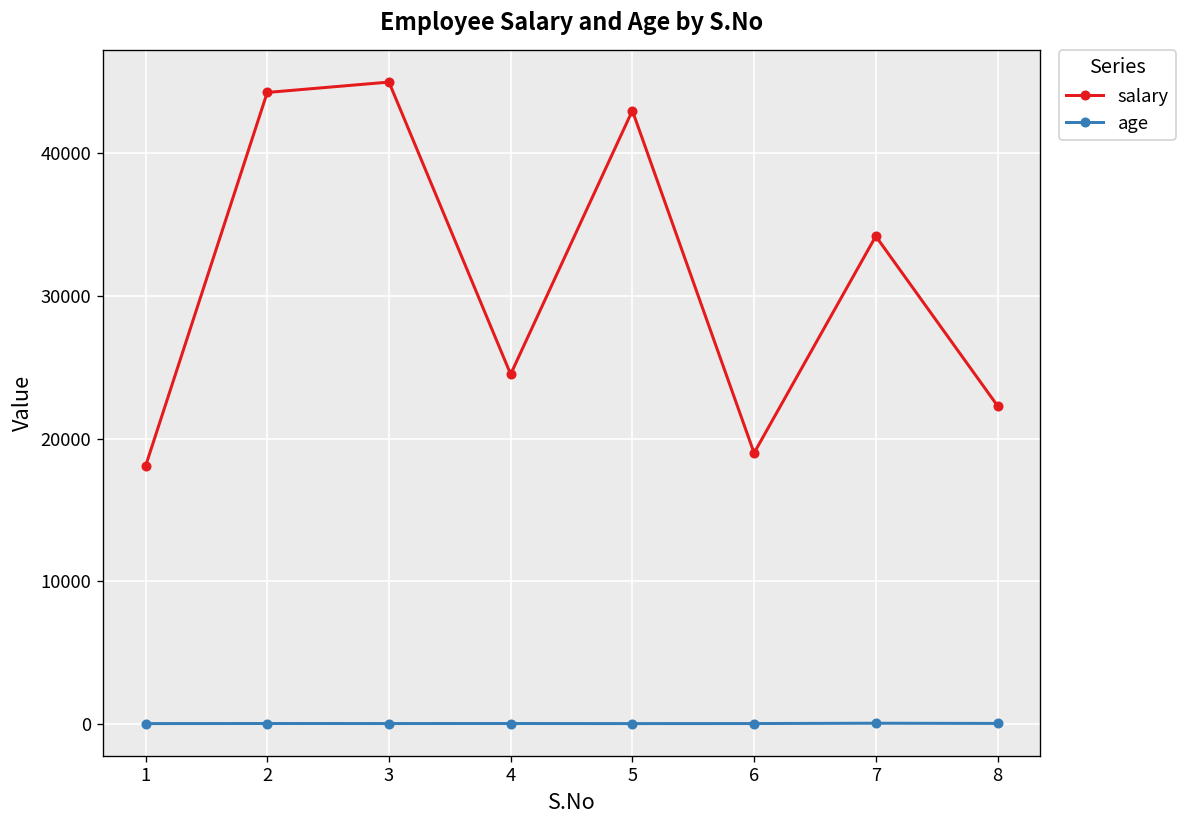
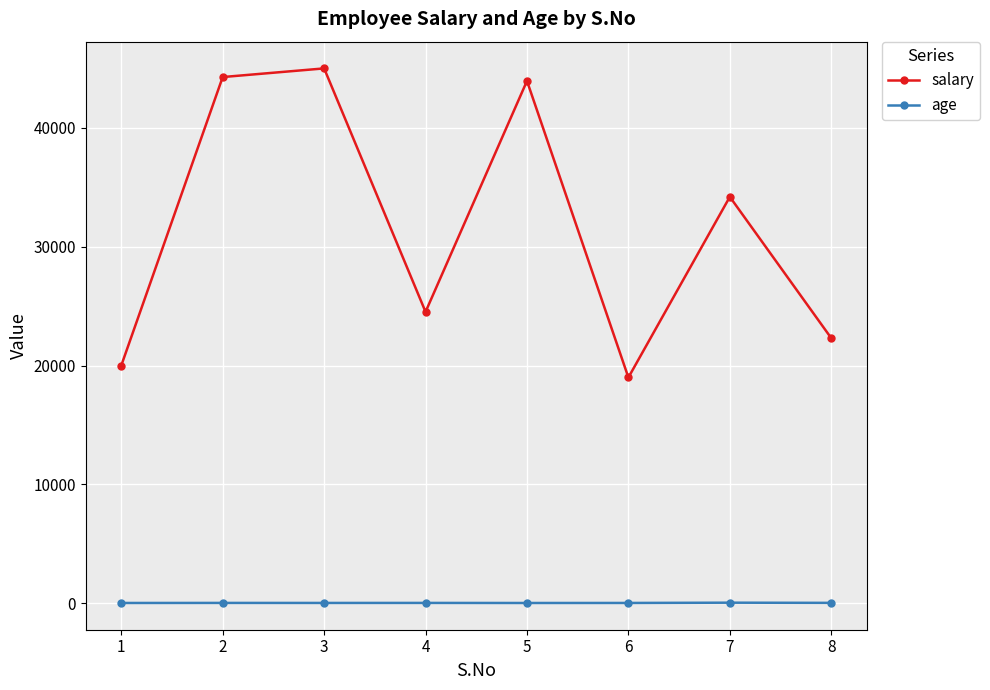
  {
    "salary": {
-     "1": 18100,
+     "1": 20000,
      "2": 44300,
      "3": 45000,
      "4": 24500,
-     "5": 43000,
+     "5": 43900,
      "6": 19000,
      "7": 34200,
      "8": 22300
    },
    "age": {
      "1": 0,
      "2": 0,
      "3": 0,
      "4": 0,
      "5": 0,
      "6": 0,
      "7": 0,
      "8": 0
    }
  }
